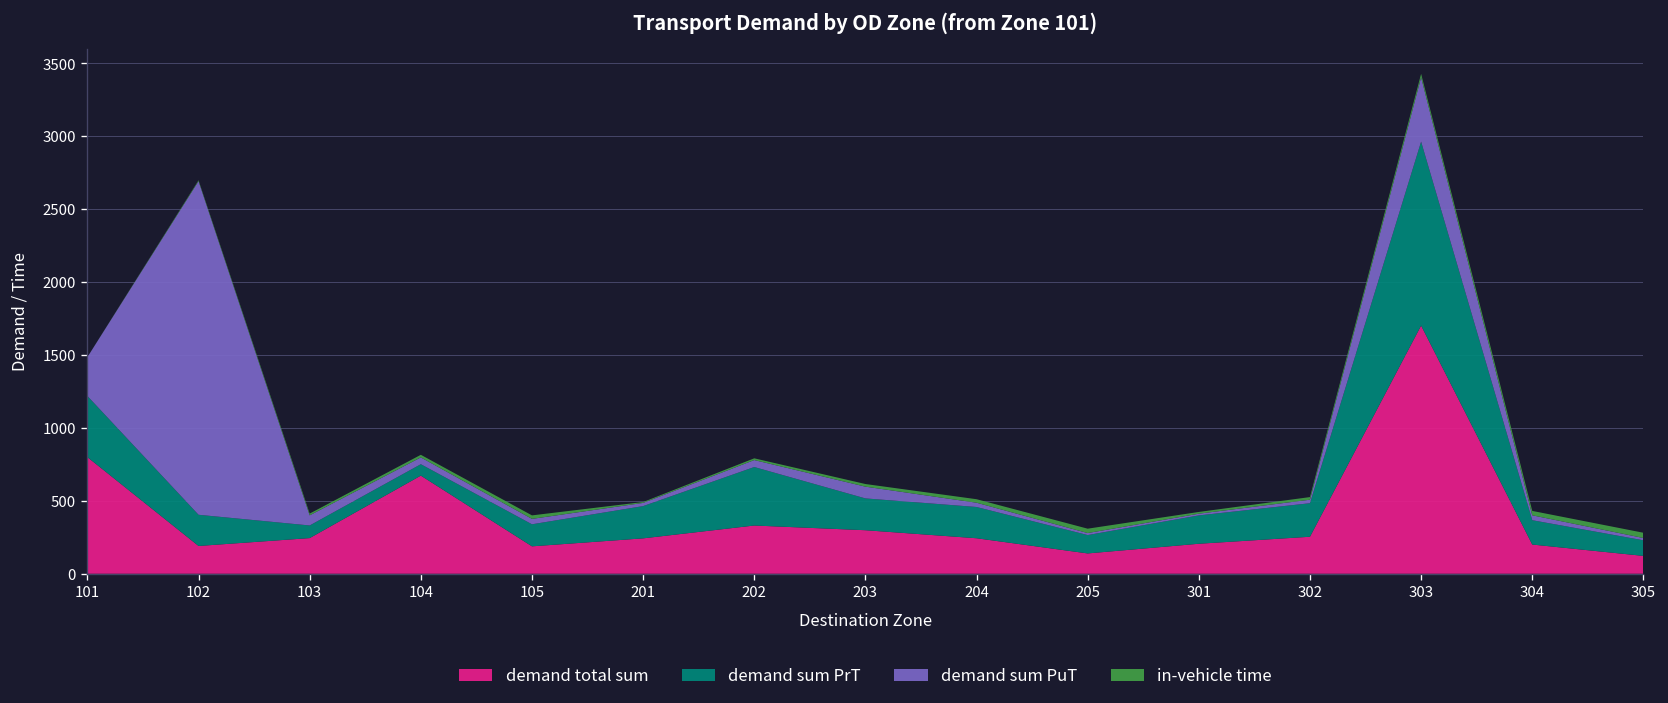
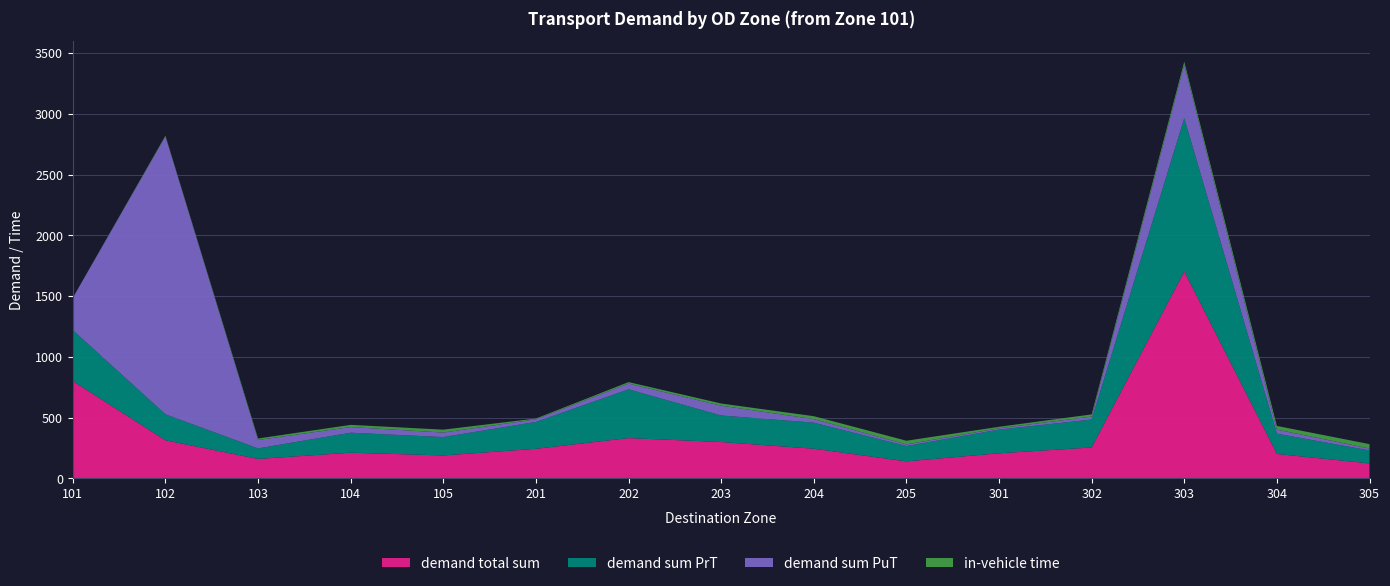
  {
    "demand total sum": {
      "101": 800,
-     "102": 190,
-     "103": 240,
-     "104": 670,
+     "102": 310,
+     "103": 160,
+     "104": 210,
      "105": 190,
      "201": 240,
      "202": 330,
      "203": 300,
      "204": 240,
      "205": 140,
      "301": 210,
      "302": 250,
      "303": 1700,
      "304": 200,
      "305": 120
    },
    "demand sum PrT": {
      "101": 420,
      "102": 210,
      "103": 90,
-     "104": 80,
+     "104": 160,
      "105": 150,
      "201": 220,
      "202": 400,
      "203": 220,
      "204": 210,
      "302": 230,
      "303": 1260,
      "304": 170
    },
    "demand sum PuT": {
      "105": 40,
      "204": 30,
      "303": 440,
      "304": 30
    },
    "in-vehicle time": {
      "105": 20,
      "204": 20,
      "205": 30,
      "303": 20,
      "304": 30,
      "305": 40
    }
  }
